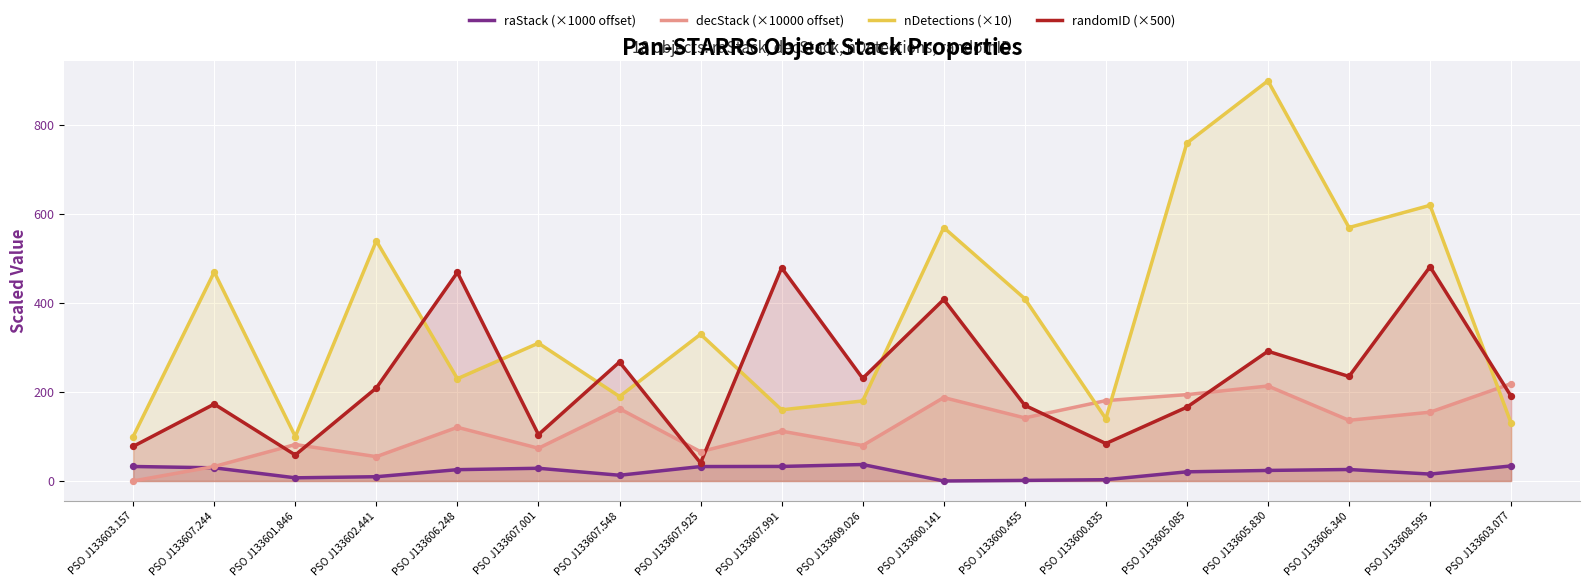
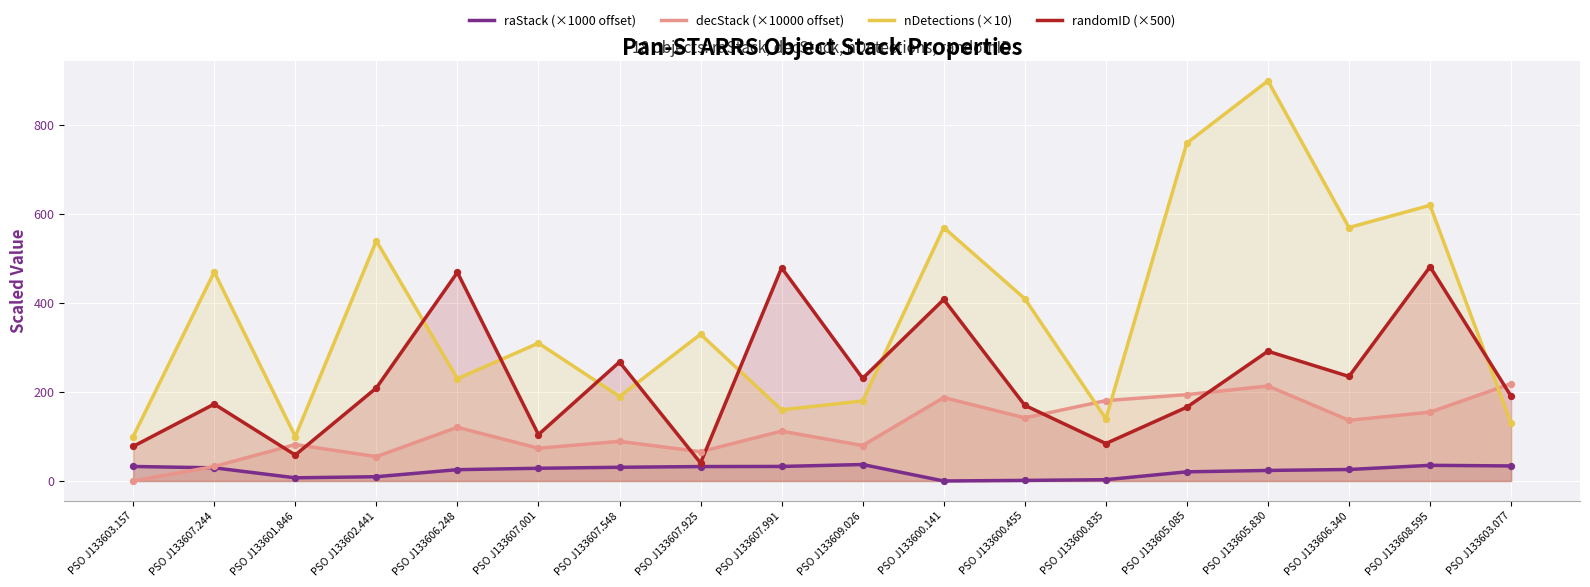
  {
    "raStack (×1000 offset)": {
      "PSO J133603.157": 30,
      "PSO J133601.846": 10,
      "PSO J133602.441": 10,
      "PSO J133606.248": 30,
      "PSO J133607.001": 30,
-     "PSO J133607.548": 10,
+     "PSO J133607.548": 30,
      "PSO J133607.925": 30,
      "PSO J133607.991": 30,
      "PSO J133609.026": 40,
      "PSO J133600.141": 0,
      "PSO J133600.455": 0,
      "PSO J133600.835": 0,
      "PSO J133605.085": 20,
      "PSO J133605.830": 20,
      "PSO J133606.340": 30,
-     "PSO J133608.595": 20,
+     "PSO J133608.595": 40,
      "PSO J133603.077": 30
    },
    "decStack (×10000 offset)": {
      "PSO J133603.157": 0,
      "PSO J133601.846": 80,
      "PSO J133602.441": 50,
      "PSO J133606.248": 120,
      "PSO J133607.001": 70,
-     "PSO J133607.548": 160,
+     "PSO J133607.548": 90,
      "PSO J133607.925": 70,
      "PSO J133607.991": 110,
      "PSO J133609.026": 80,
      "PSO J133600.141": 190,
      "PSO J133600.455": 140,
      "PSO J133600.835": 180,
      "PSO J133605.085": 190,
      "PSO J133605.830": 210,
      "PSO J133606.340": 140,
      "PSO J133608.595": 150,
      "PSO J133603.077": 220
    },
    "nDetections (×10)": {
      "PSO J133603.157": 100,
      "PSO J133607.244": 470,
      "PSO J133601.846": 100,
      "PSO J133602.441": 540,
      "PSO J133606.248": 230,
      "PSO J133607.001": 310,
      "PSO J133607.548": 190,
      "PSO J133607.925": 330,
      "PSO J133607.991": 160,
      "PSO J133609.026": 180,
      "PSO J133600.141": 570,
      "PSO J133600.455": 410,
      "PSO J133600.835": 140,
      "PSO J133605.085": 760,
      "PSO J133605.830": 900,
      "PSO J133606.340": 570,
      "PSO J133608.595": 620,
      "PSO J133603.077": 130
    },
    "randomID (×500)": {
      "PSO J133603.157": 80,
      "PSO J133607.244": 170,
      "PSO J133601.846": 60,
      "PSO J133602.441": 210,
      "PSO J133606.248": 470,
      "PSO J133607.001": 100,
      "PSO J133607.548": 270,
      "PSO J133607.925": 40,
      "PSO J133607.991": 480,
      "PSO J133609.026": 230,
      "PSO J133600.141": 410,
      "PSO J133600.455": 170,
      "PSO J133600.835": 80,
      "PSO J133605.085": 170,
      "PSO J133605.830": 290,
      "PSO J133606.340": 240,
      "PSO J133608.595": 480,
      "PSO J133603.077": 190
    }
  }
